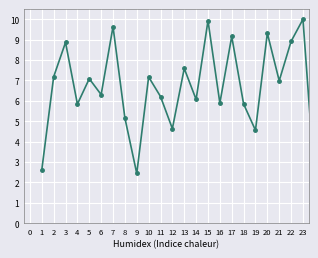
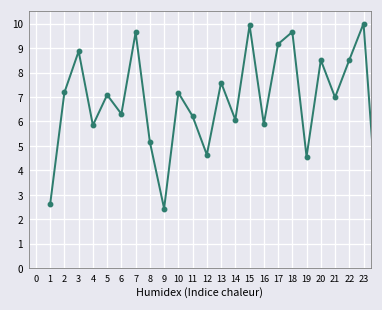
  {
    "1": 2.6,
    "2": 7.2,
    "3": 8.9,
    "4": 5.8,
    "5": 7.1,
    "6": 6.3,
    "7": 9.6,
    "8": 5.2,
    "9": 2.4,
    "10": 7.2,
    "11": 6.2,
    "12": 4.6,
    "13": 7.6,
    "14": 6.1,
    "15": 9.9,
    "16": 5.9,
    "17": 9.2,
-   "18": 5.8,
+   "18": 9.7,
    "19": 4.6,
-   "20": 9.3,
+   "20": 8.5,
    "21": 7.0,
-   "22": 8.9,
+   "22": 8.5,
    "23": 10.0
  }
